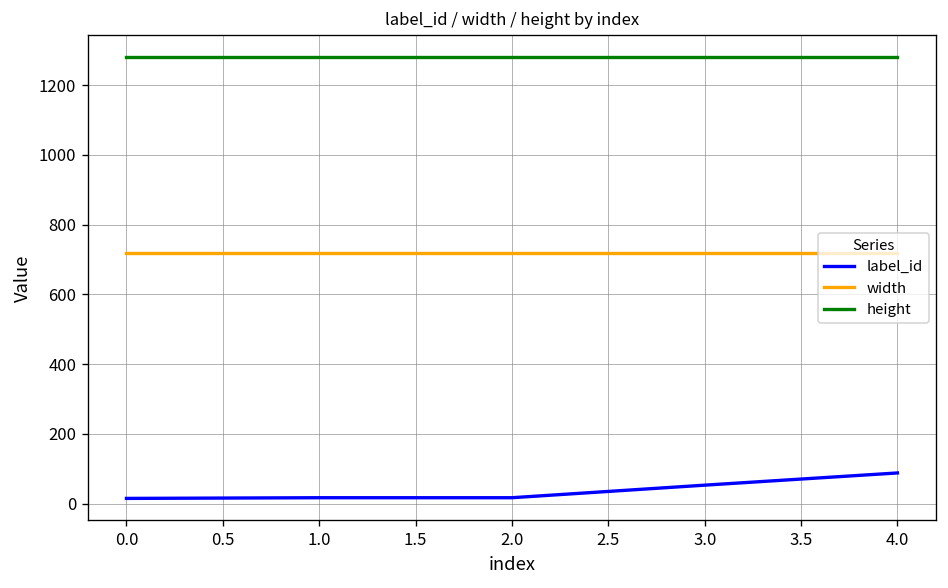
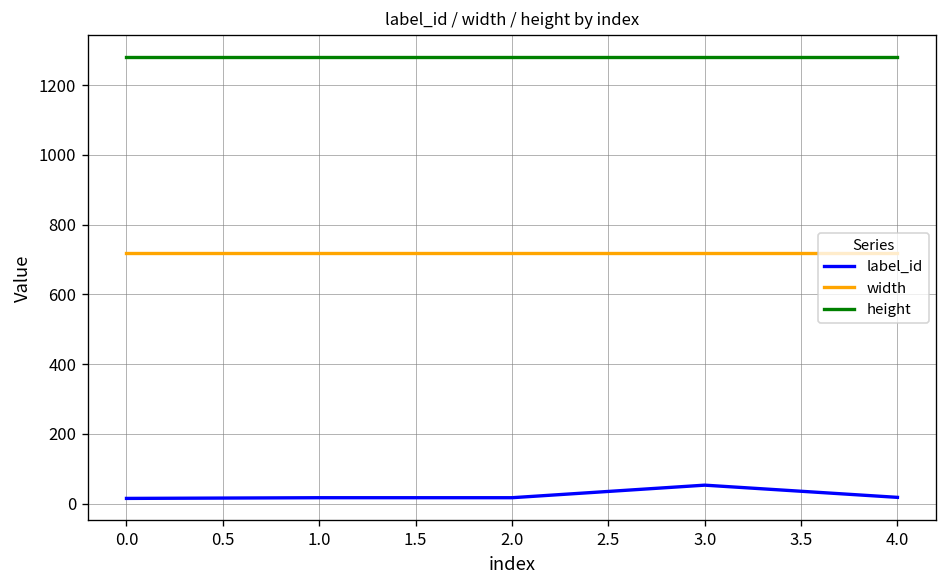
  {
    "label_id": {
      "0.0": 20,
      "1.0": 20,
      "2.0": 20,
      "3.0": 50,
-     "4.0": 90
+     "4.0": 20
    },
    "width": {
      "0.0": 720,
      "1.0": 720,
      "2.0": 720,
      "3.0": 720
    },
    "height": {
      "0.0": 1280,
      "1.0": 1280,
      "2.0": 1280,
      "3.0": 1280,
      "4.0": 1280
    }
  }
